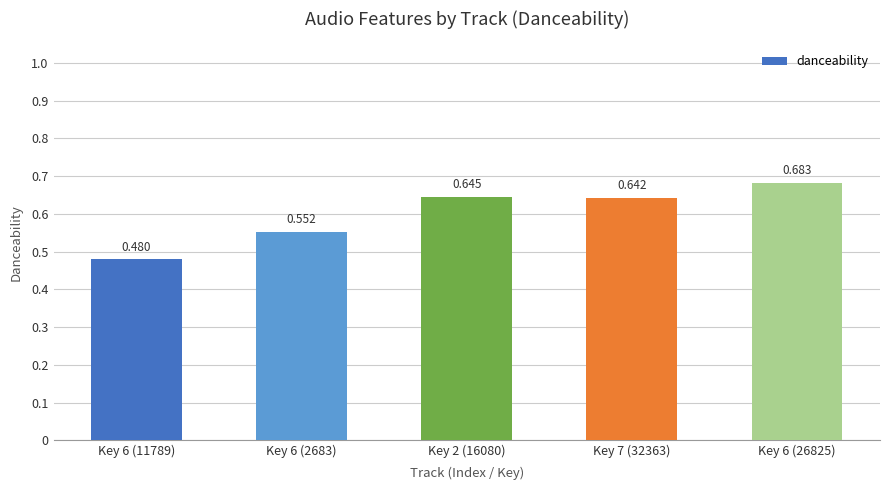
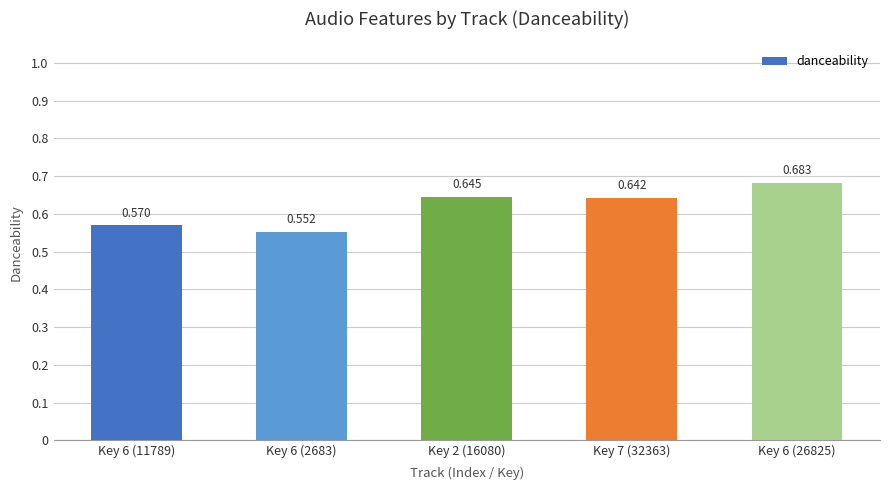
  {
-   "Key 6 (11789)": 0.480,
+   "Key 6 (11789)": 0.570,
    "Key 6 (2683)": 0.552,
    "Key 2 (16080)": 0.645,
    "Key 7 (32363)": 0.642,
    "Key 6 (26825)": 0.683
  }
